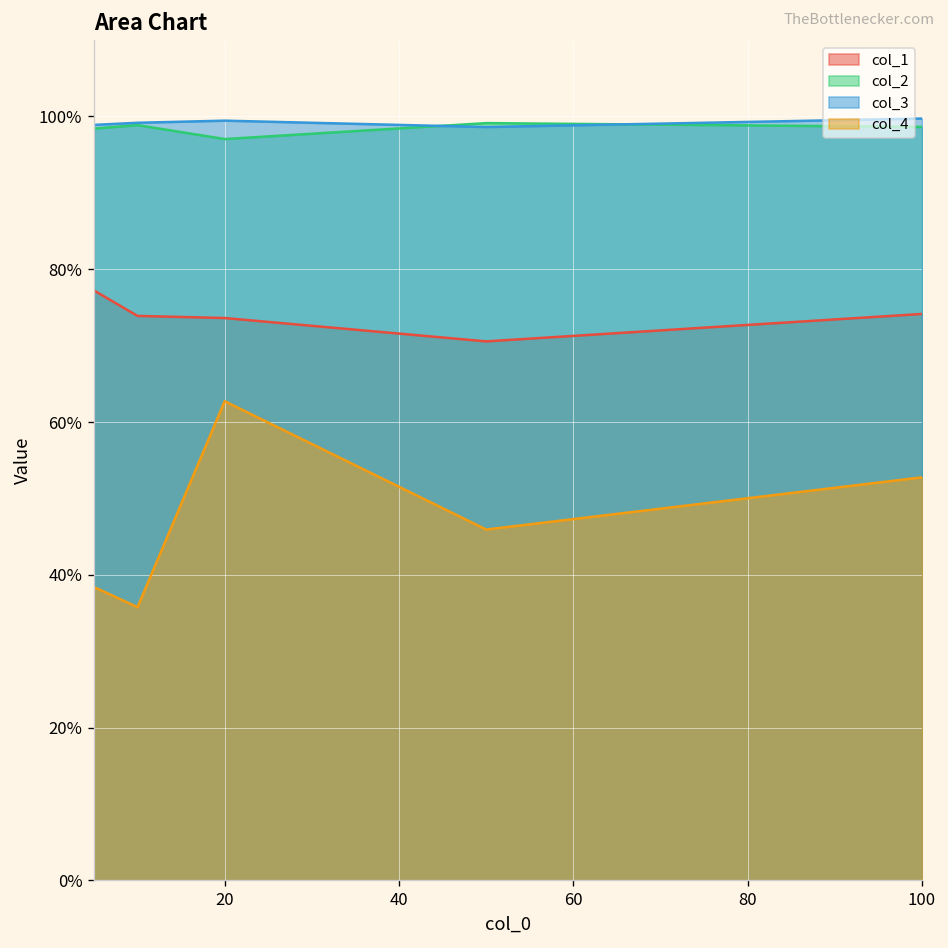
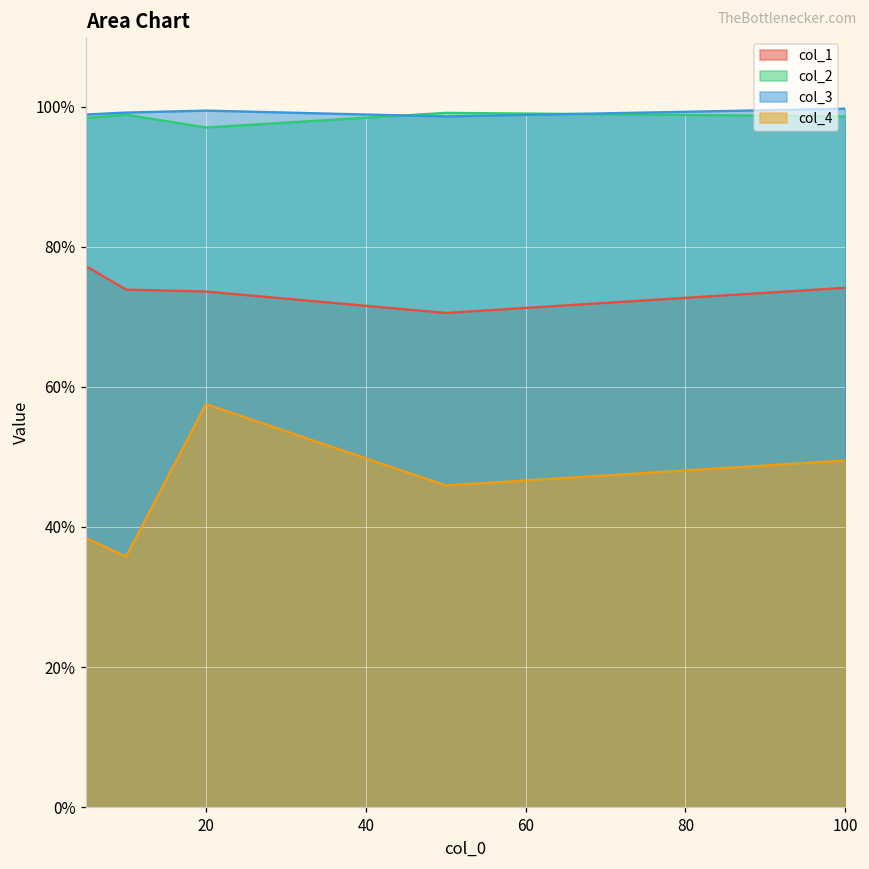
  {
    "col_1": {
      "20": "74%",
      "100": "74%"
    },
    "col_2": {
      "20": "97%",
      "100": "99%"
    },
    "col_3": {
      "20": "99%",
      "100": "100%"
    },
    "col_4": {
-     "20": "63%",
-     "100": "53%"
+     "20": "58%",
+     "100": "49%"
    }
  }
